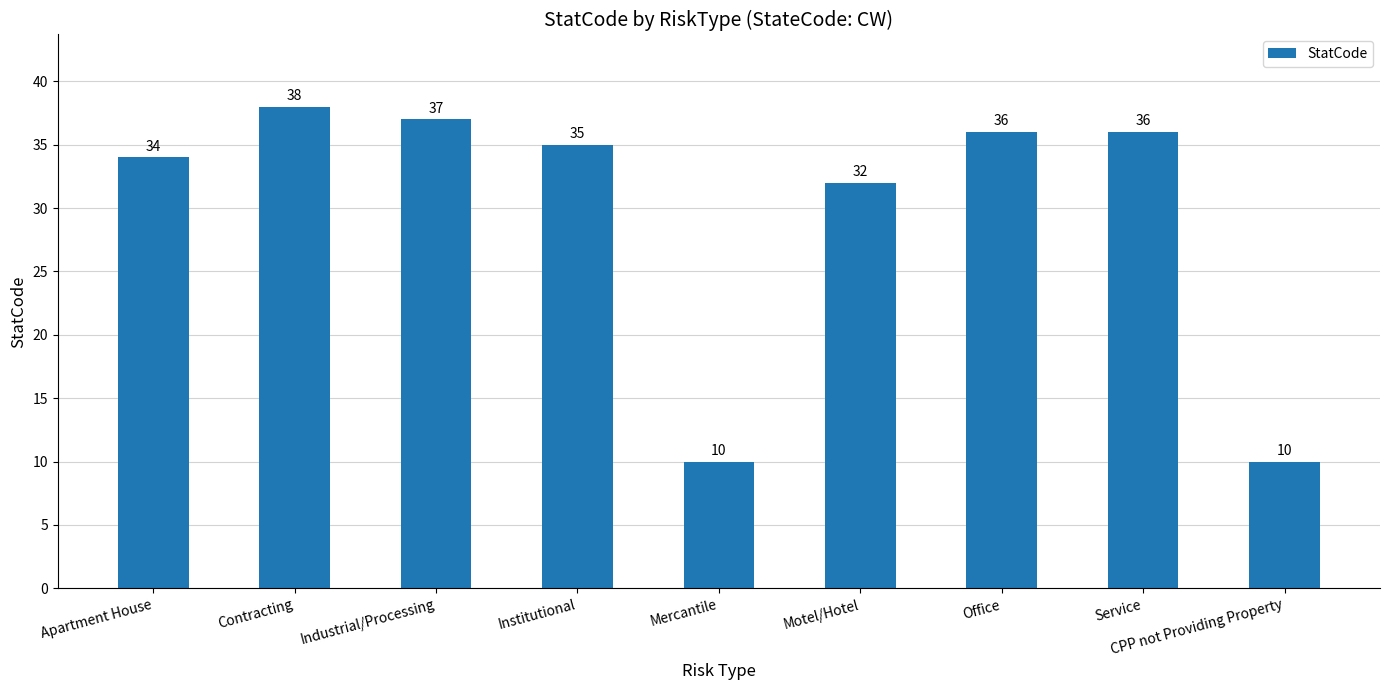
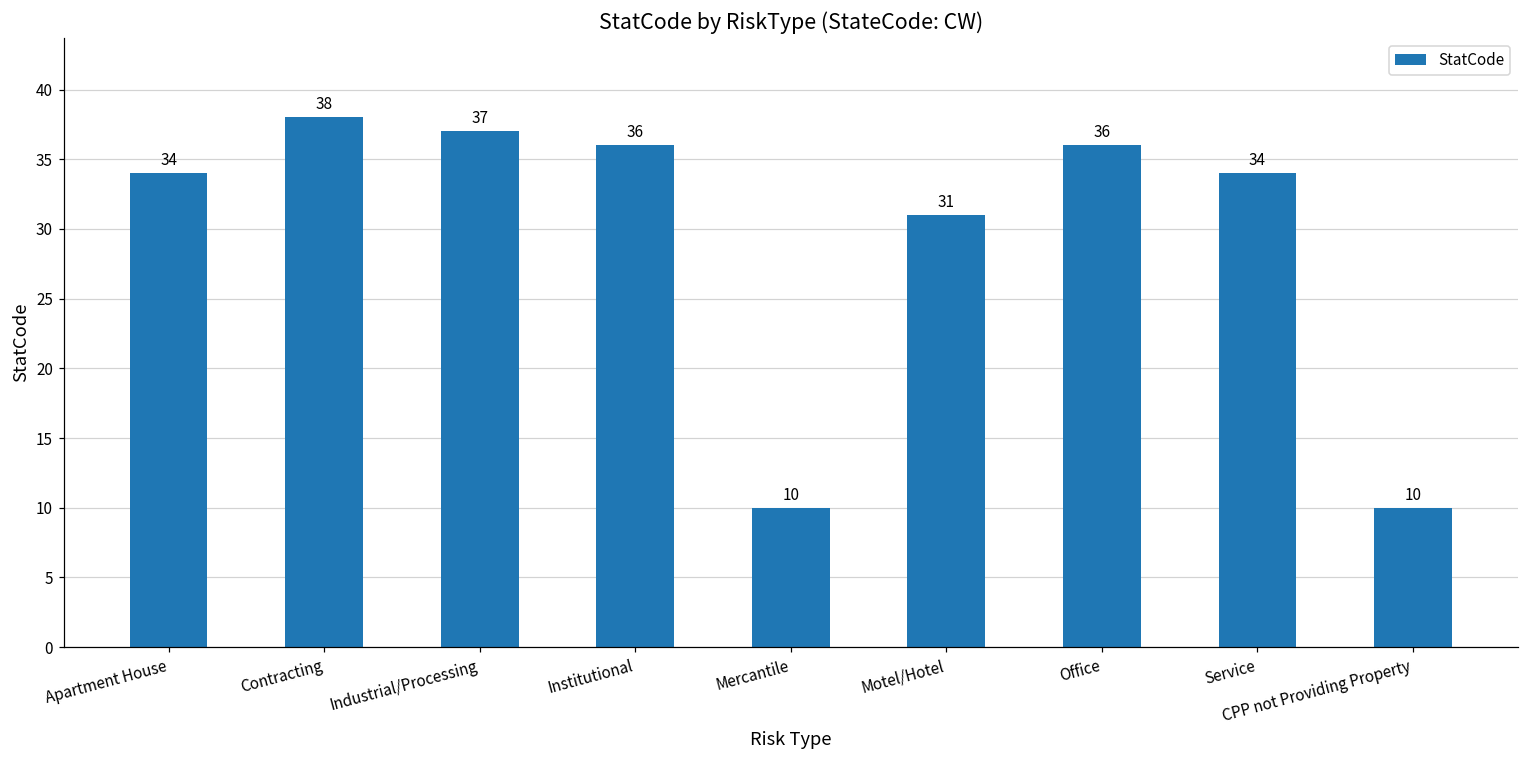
  {
    "Apartment House": 34,
    "Contracting": 38,
    "Industrial/Processing": 37,
-   "Institutional": 35,
+   "Institutional": 36,
    "Mercantile": 10,
-   "Motel/Hotel": 32,
+   "Motel/Hotel": 31,
    "Office": 36,
-   "Service": 36,
+   "Service": 34,
    "CPP not Providing Property": 10
  }
